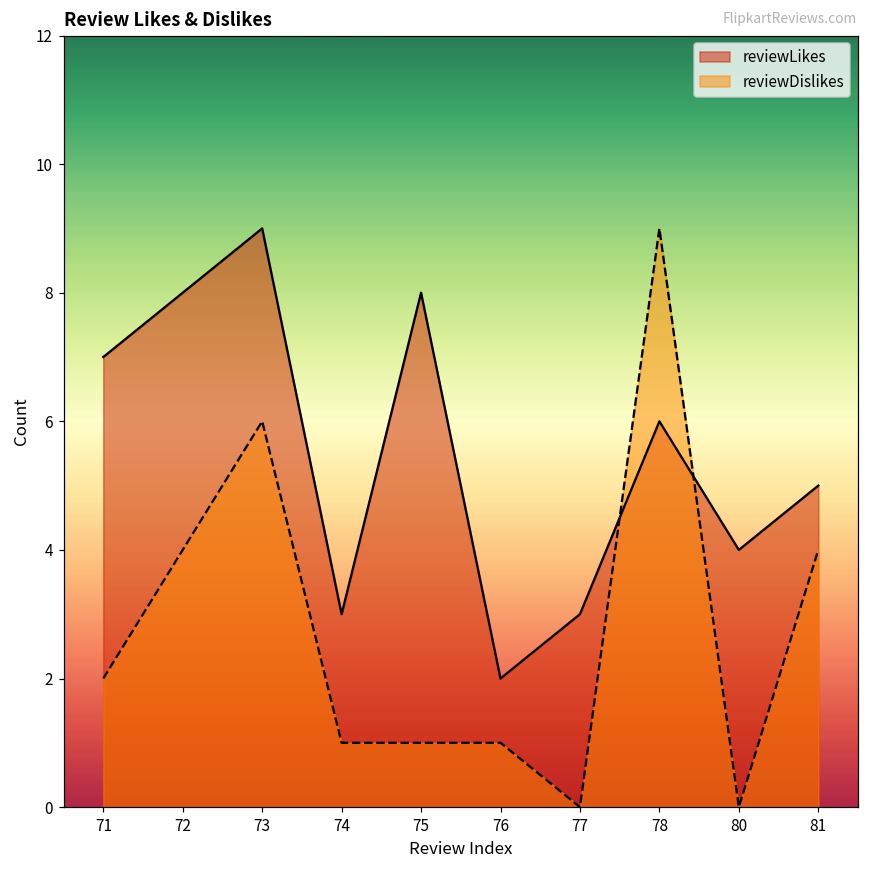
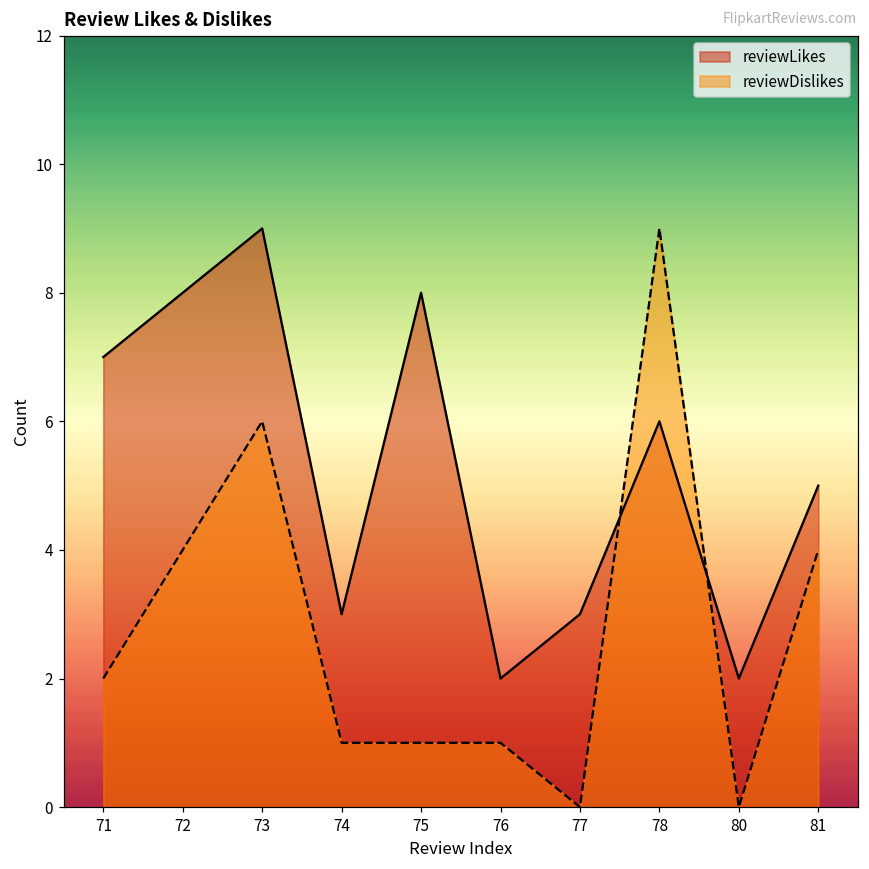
  {
    "reviewLikes": {
      "71": 7,
      "72": 8,
      "73": 9,
      "74": 3,
      "75": 8,
      "76": 2,
      "77": 3,
      "78": 6,
-     "80": 4,
+     "80": 2,
      "81": 5
    },
    "reviewDislikes": {
      "71": 2,
      "72": 4,
      "73": 6,
      "74": 1,
      "75": 1,
      "76": 1,
      "77": 0,
      "78": 9,
      "80": 0,
      "81": 4
    }
  }
